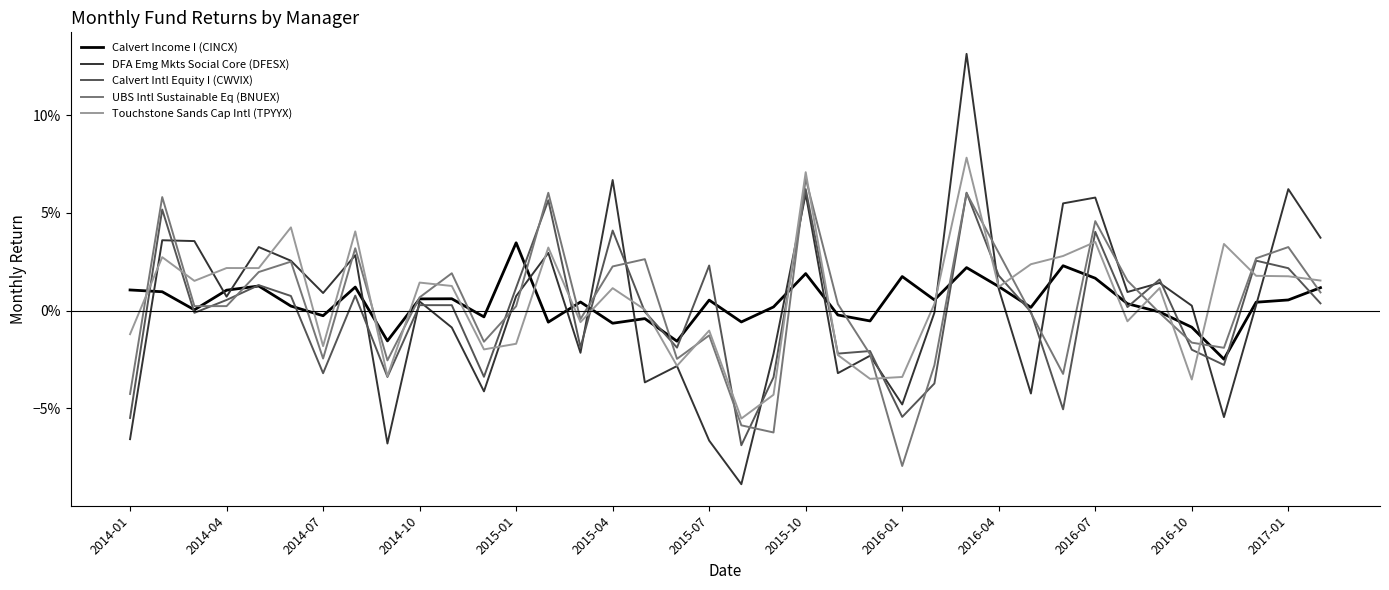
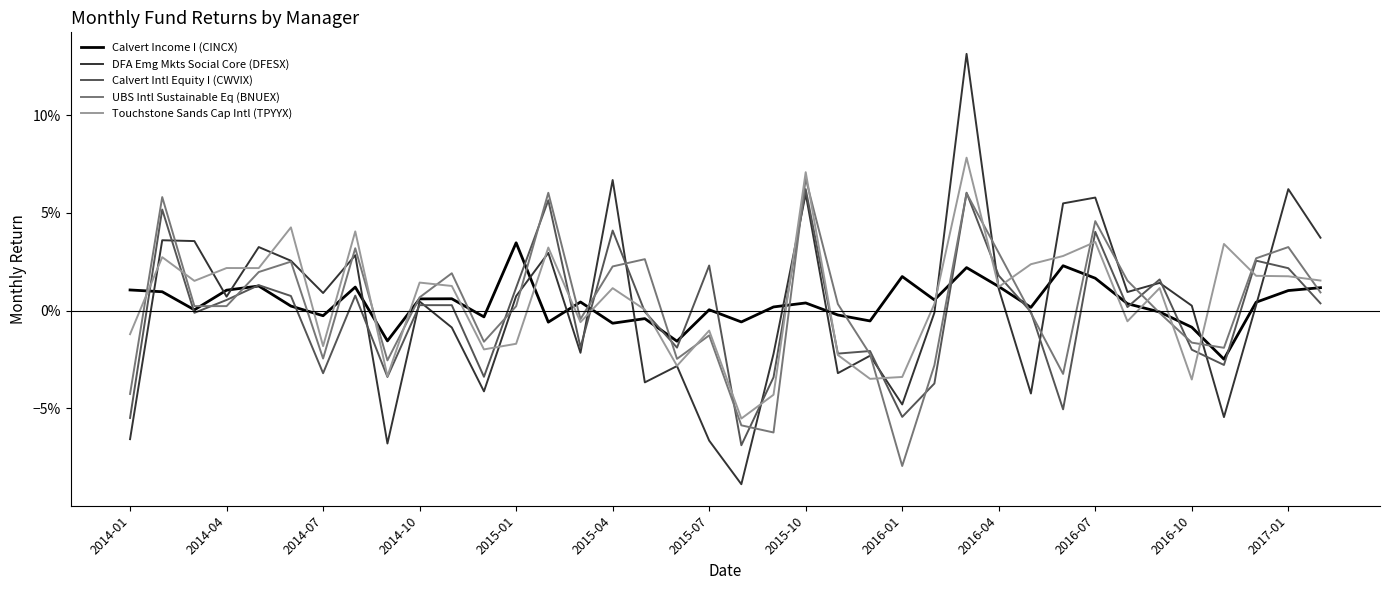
  {
    "Calvert Income I (CINCX)": {
      "2014-01": "1.1%",
      "2014-04": "1.0%",
      "2014-07": "-0.3%",
      "2015-01": "3.5%",
      "2015-04": "-0.6%",
-     "2015-07": "0.5%",
-     "2015-10": "1.9%",
+     "2015-07": "0.0%",
+     "2015-10": "0.4%",
      "2016-01": "1.7%",
      "2016-07": "1.7%",
      "2016-10": "-0.8%",
-     "2017-01": "0.5%"
+     "2017-01": "1.0%"
    }
  }
